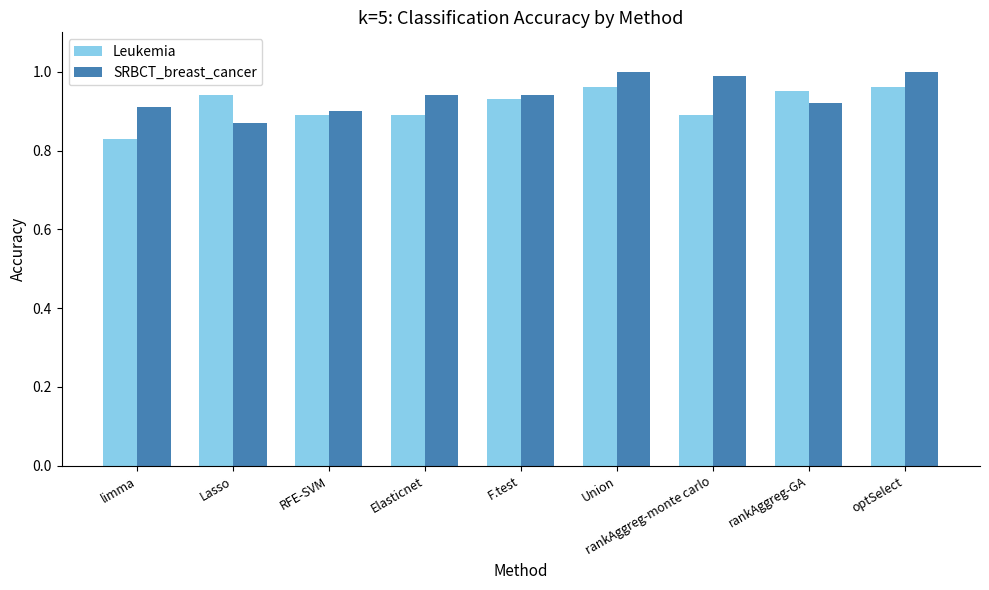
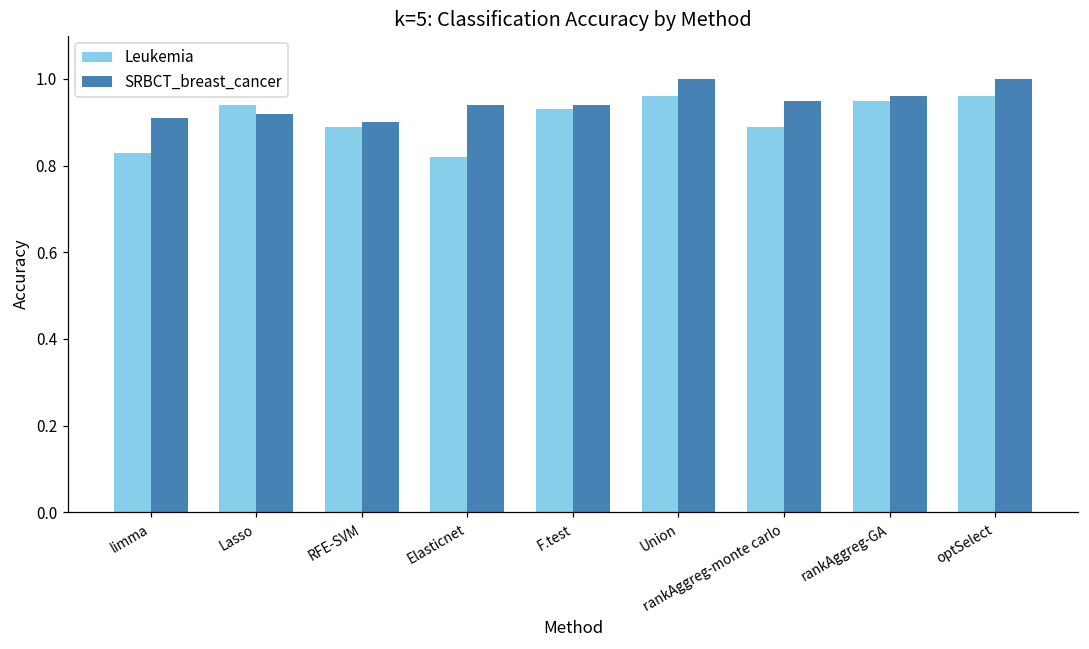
  {
    "Leukemia": {
      "limma": 0.83,
      "Lasso": 0.94,
      "RFE-SVM": 0.89,
-     "Elasticnet": 0.89,
+     "Elasticnet": 0.82,
      "F.test": 0.93,
      "Union": 0.96,
      "rankAggreg-monte carlo": 0.89,
      "rankAggreg-GA": 0.95,
      "optSelect": 0.96
    },
    "SRBCT_breast_cancer": {
      "limma": 0.91,
-     "Lasso": 0.87,
+     "Lasso": 0.92,
      "RFE-SVM": 0.90,
      "Elasticnet": 0.94,
      "F.test": 0.94,
      "Union": 1.00,
-     "rankAggreg-monte carlo": 0.99,
-     "rankAggreg-GA": 0.92,
+     "rankAggreg-monte carlo": 0.95,
+     "rankAggreg-GA": 0.96,
      "optSelect": 1.00
    }
  }
